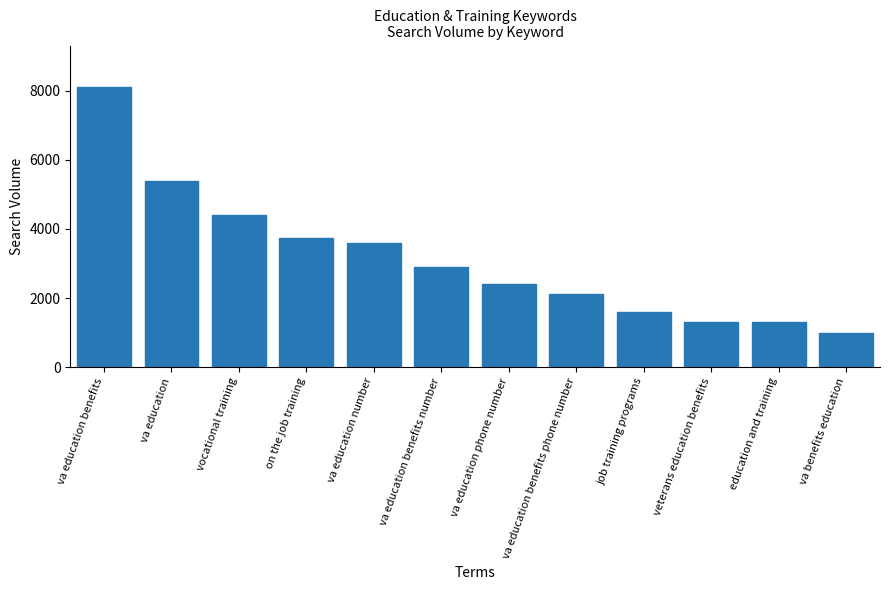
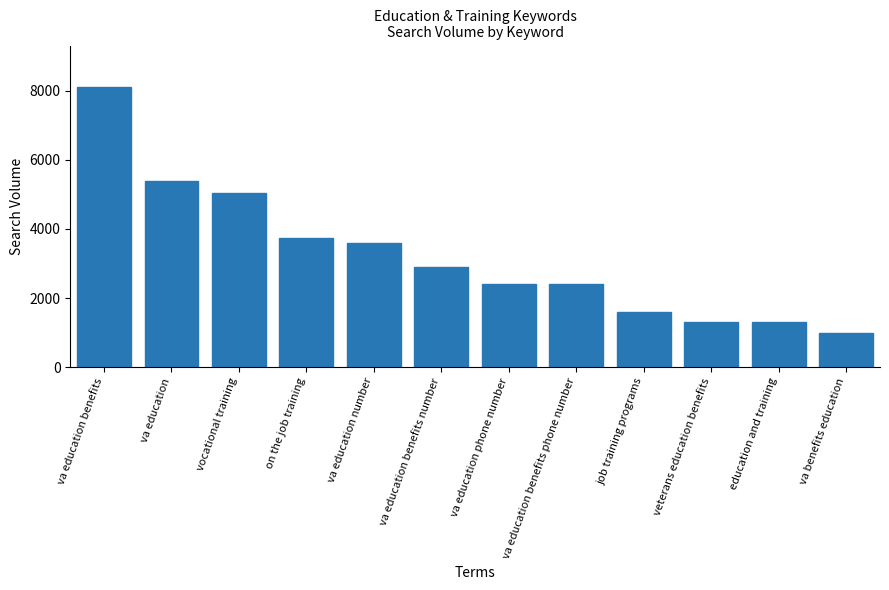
  {
    "va education benefits": 8100,
    "va education": 5400,
-   "vocational training": 4400,
+   "vocational training": 5000,
    "on the job training": 3700,
    "va education number": 3600,
    "va education benefits number": 2900,
    "va education phone number": 2400,
-   "va education benefits phone number": 2100,
+   "va education benefits phone number": 2400,
    "job training programs": 1600,
    "veterans education benefits": 1300,
    "education and training": 1300,
    "va benefits education": 1000
  }
